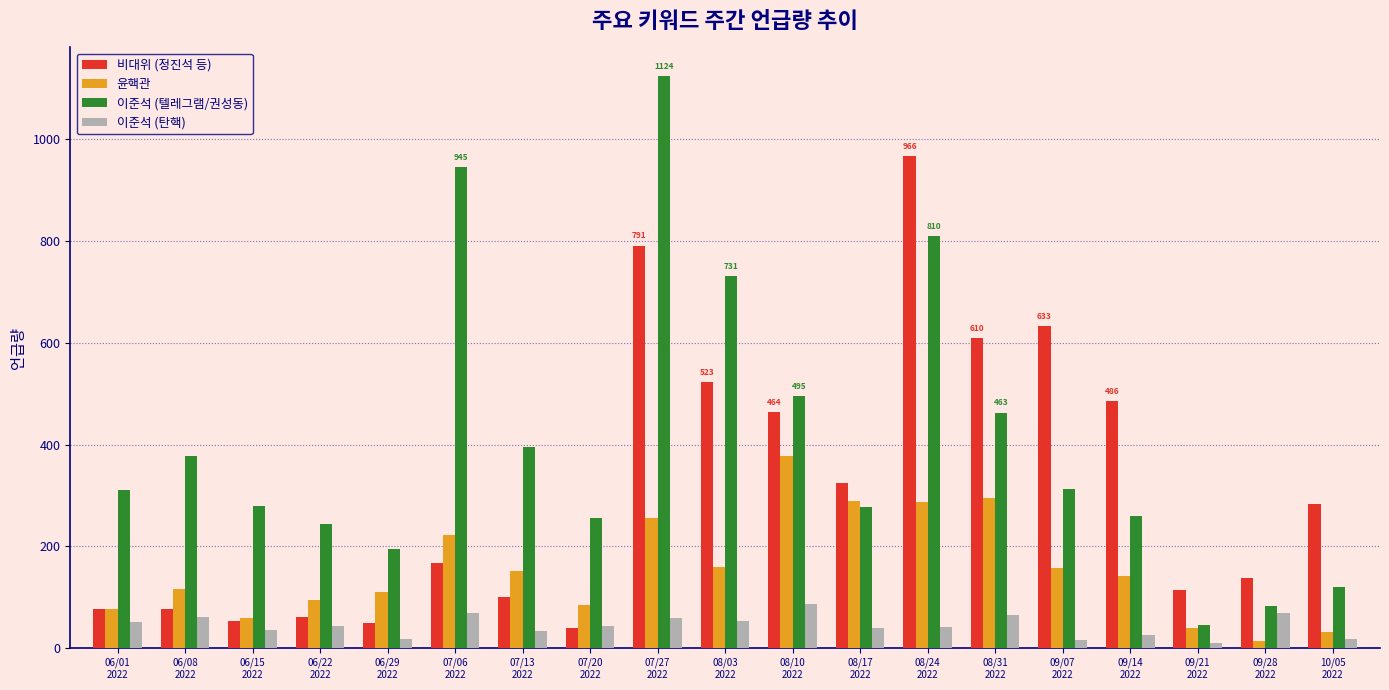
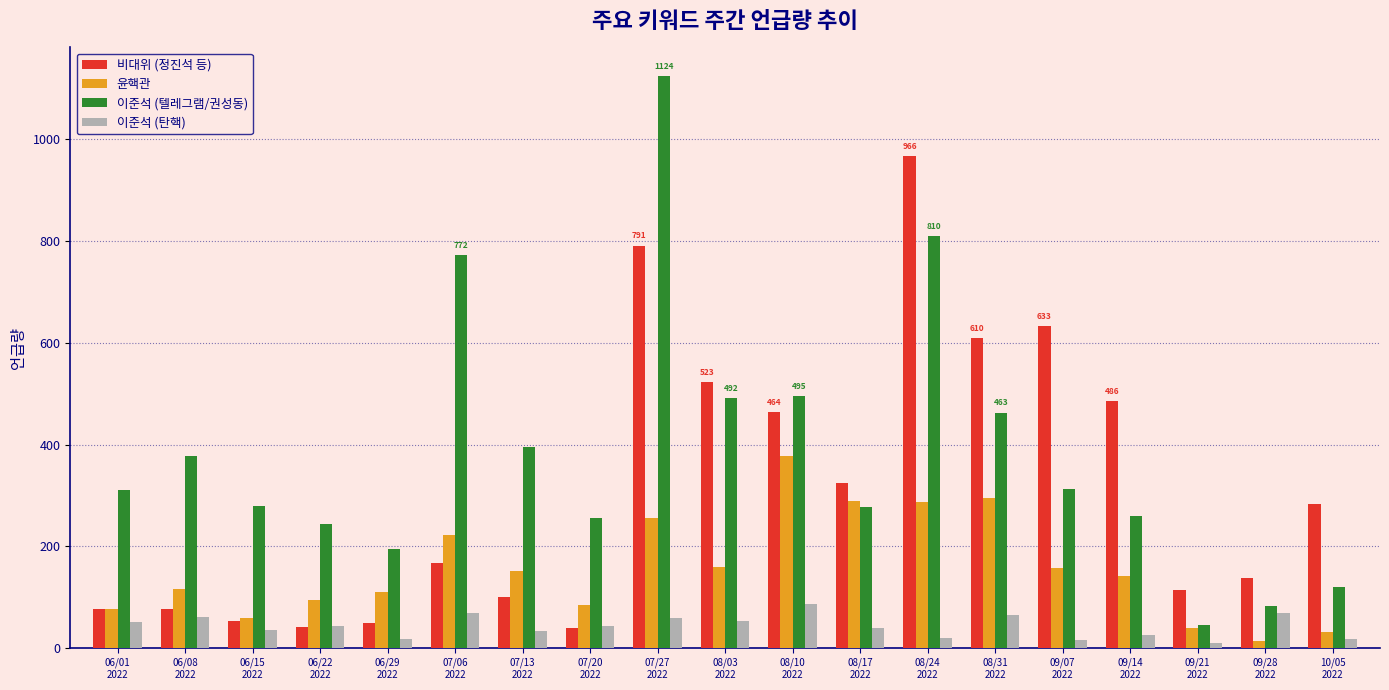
  {
    "비대위 (정진석 등)": {
      "06/01 2022": 80,
      "06/08 2022": 80,
      "06/15 2022": 50,
-     "06/22 2022": 60,
+     "06/22 2022": 40,
      "06/29 2022": 50,
      "07/06 2022": 170,
      "07/13 2022": 100,
      "07/20 2022": 40,
      "08/17 2022": 320,
      "09/21 2022": 120,
      "09/28 2022": 140,
      "10/05 2022": 280
    },
    "윤핵관": {
      "06/01 2022": 80,
      "06/08 2022": 120,
      "06/15 2022": 60,
      "06/22 2022": 100,
      "06/29 2022": 110,
      "07/06 2022": 220,
      "07/13 2022": 150,
      "07/20 2022": 90,
      "07/27 2022": 260,
      "08/03 2022": 160,
      "08/10 2022": 380,
      "08/17 2022": 290,
      "08/24 2022": 290,
      "08/31 2022": 300,
      "09/07 2022": 160,
      "09/14 2022": 140,
      "09/21 2022": 40,
      "09/28 2022": 20,
      "10/05 2022": 30
    },
    "이준석 (텔레그램/권성동)": {
-     "07/06 2022": 945,
+     "07/06 2022": 772,
      "07/27 2022": 1124,
-     "08/03 2022": 731,
+     "08/03 2022": 492,
      "08/10 2022": 495,
      "08/24 2022": 810,
      "08/31 2022": 463
    },
    "이준석 (탄핵)": {
      "06/01 2022": 50,
      "06/08 2022": 60,
      "06/15 2022": 40,
      "06/22 2022": 40,
      "06/29 2022": 20,
      "07/06 2022": 70,
      "07/13 2022": 30,
      "07/20 2022": 40,
      "07/27 2022": 60,
      "08/03 2022": 50,
      "08/10 2022": 90,
      "08/17 2022": 40,
-     "08/24 2022": 40,
+     "08/24 2022": 20,
      "08/31 2022": 70,
      "09/07 2022": 20,
      "09/14 2022": 30,
      "09/21 2022": 10,
      "09/28 2022": 70,
      "10/05 2022": 20
    }
  }
